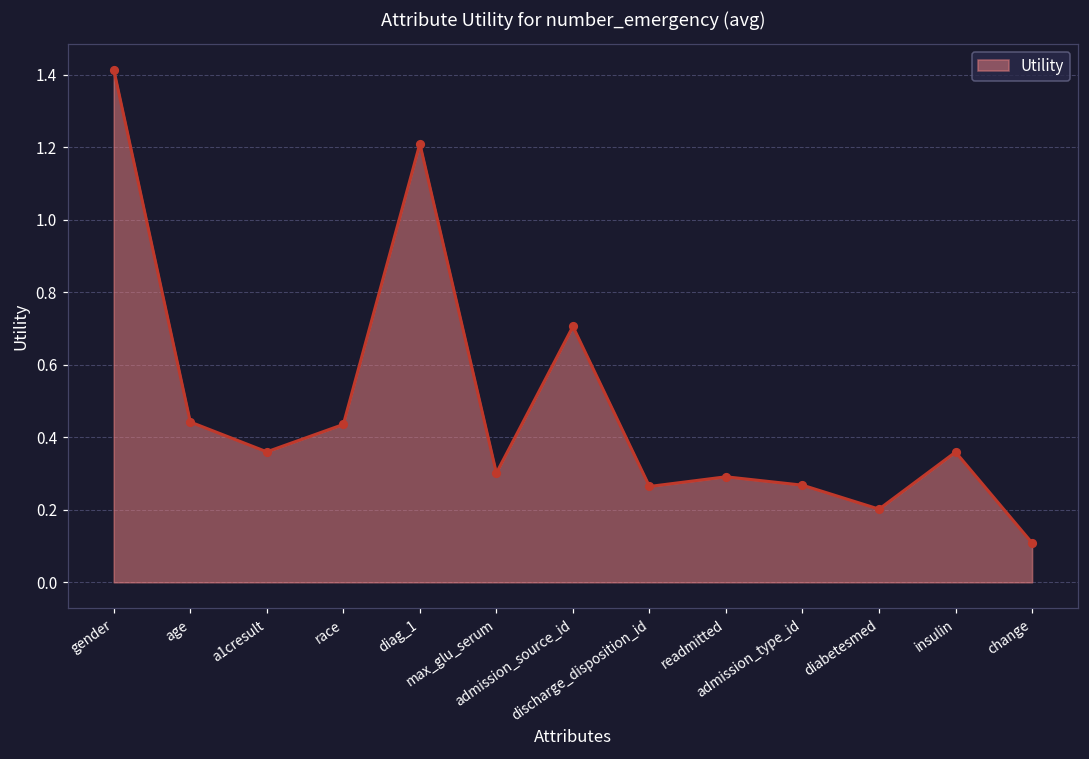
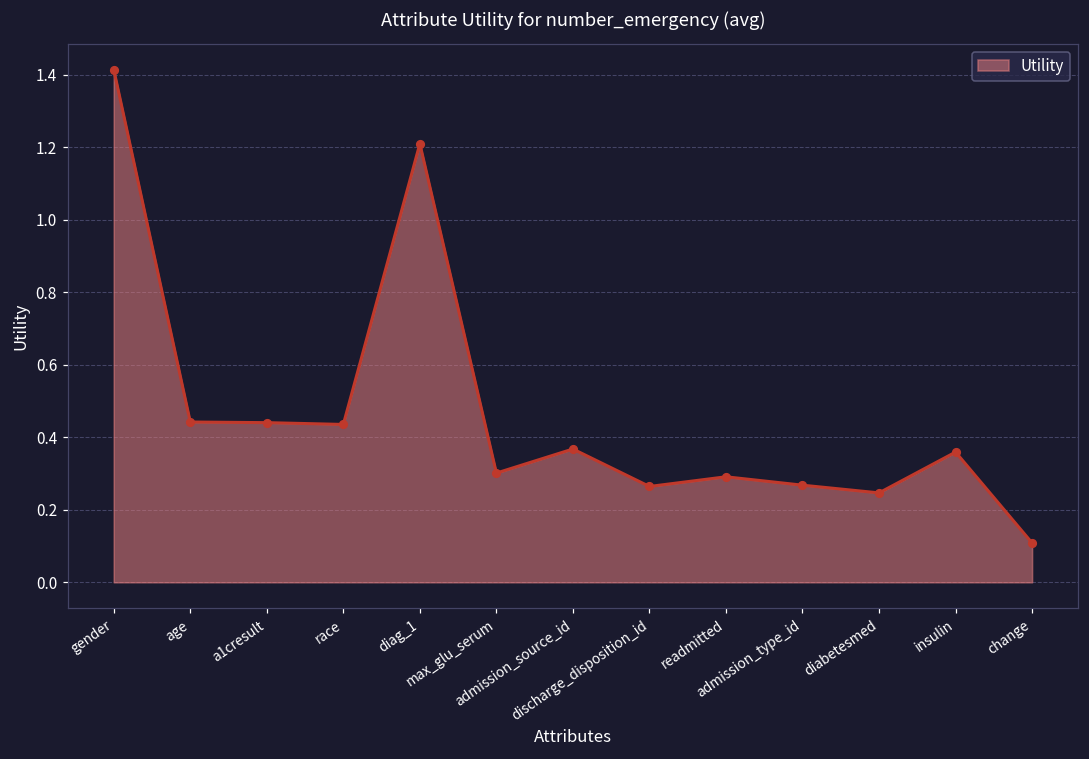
  {
    "gender": 1.41,
    "age": 0.44,
-   "a1cresult": 0.36,
+   "a1cresult": 0.44,
    "race": 0.44,
    "diag_1": 1.21,
    "max_glu_serum": 0.30,
-   "admission_source_id": 0.71,
+   "admission_source_id": 0.37,
    "discharge_disposition_id": 0.26,
    "readmitted": 0.29,
    "admission_type_id": 0.27,
-   "diabetesmed": 0.20,
+   "diabetesmed": 0.25,
    "insulin": 0.36,
    "change": 0.11
  }
